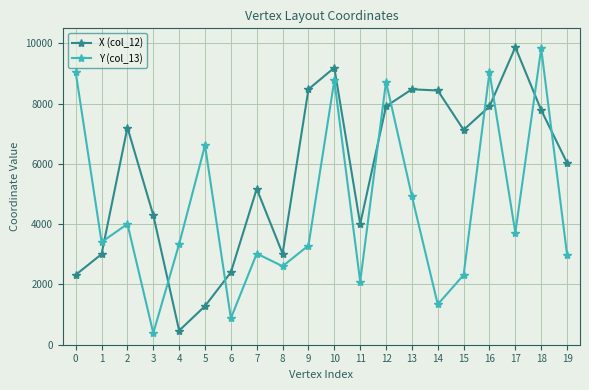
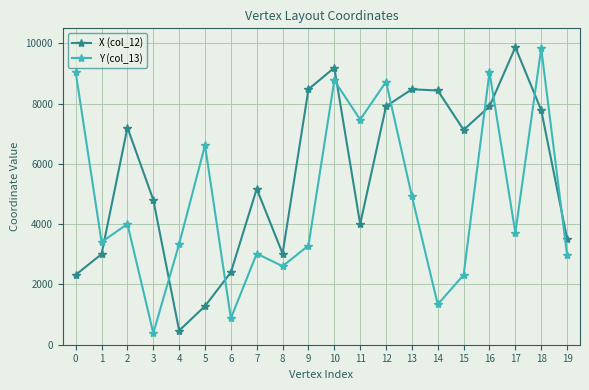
  {
    "X (col_12)": {
      "0": 2300,
      "1": 3000,
      "2": 7200,
-     "3": 4300,
+     "3": 4800,
      "4": 500,
      "5": 1300,
      "6": 2400,
      "7": 5200,
      "8": 3000,
      "9": 8500,
      "10": 9200,
      "11": 4000,
      "12": 7900,
      "13": 8500,
      "14": 8400,
      "15": 7100,
      "16": 7900,
      "17": 9900,
      "18": 7800,
-     "19": 6000
+     "19": 3500
    },
    "Y (col_13)": {
      "0": 9000,
      "1": 3400,
      "2": 4000,
      "3": 400,
      "4": 3300,
      "5": 6600,
      "6": 900,
      "7": 3000,
      "8": 2600,
      "9": 3300,
      "10": 8800,
-     "11": 2100,
+     "11": 7500,
      "12": 8700,
      "13": 4900,
      "14": 1300,
      "15": 2300,
      "16": 9000,
      "17": 3700,
      "18": 9800,
      "19": 3000
    }
  }
